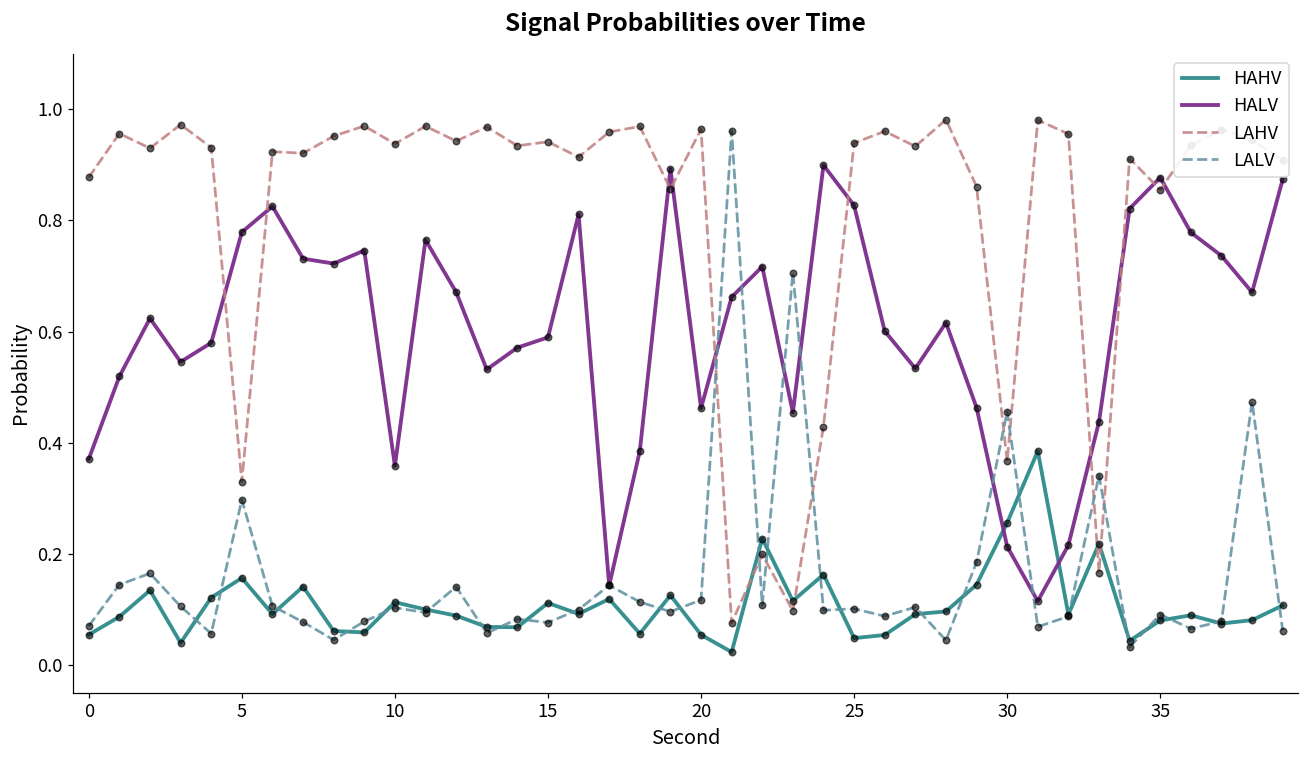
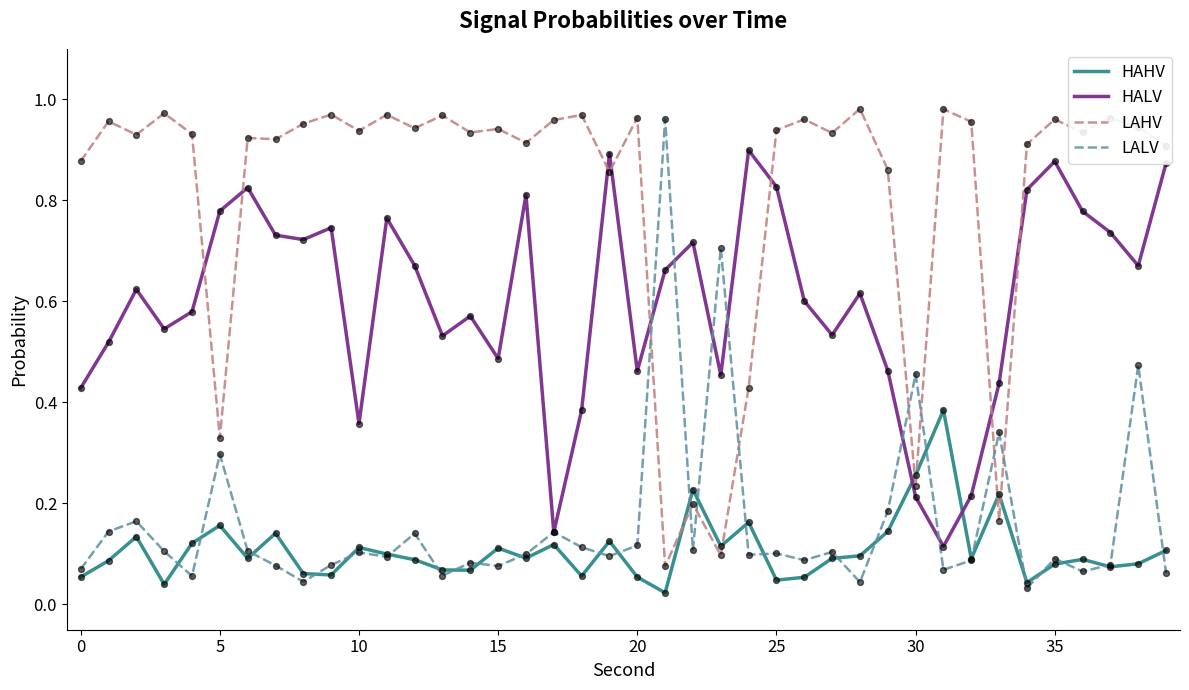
  {
    "HALV": {
-     "0": 0.37,
+     "0": 0.43,
      "5": 0.78,
      "10": 0.36,
-     "15": 0.59,
+     "15": 0.49,
      "20": 0.46,
      "25": 0.83,
      "30": 0.21,
      "35": 0.88
    },
    "LAHV": {
      "0": 0.88,
      "5": 0.33,
      "10": 0.94,
      "15": 0.94,
      "20": 0.96,
      "25": 0.94,
-     "30": 0.37,
-     "35": 0.86
+     "30": 0.23,
+     "35": 0.96
    }
  }
